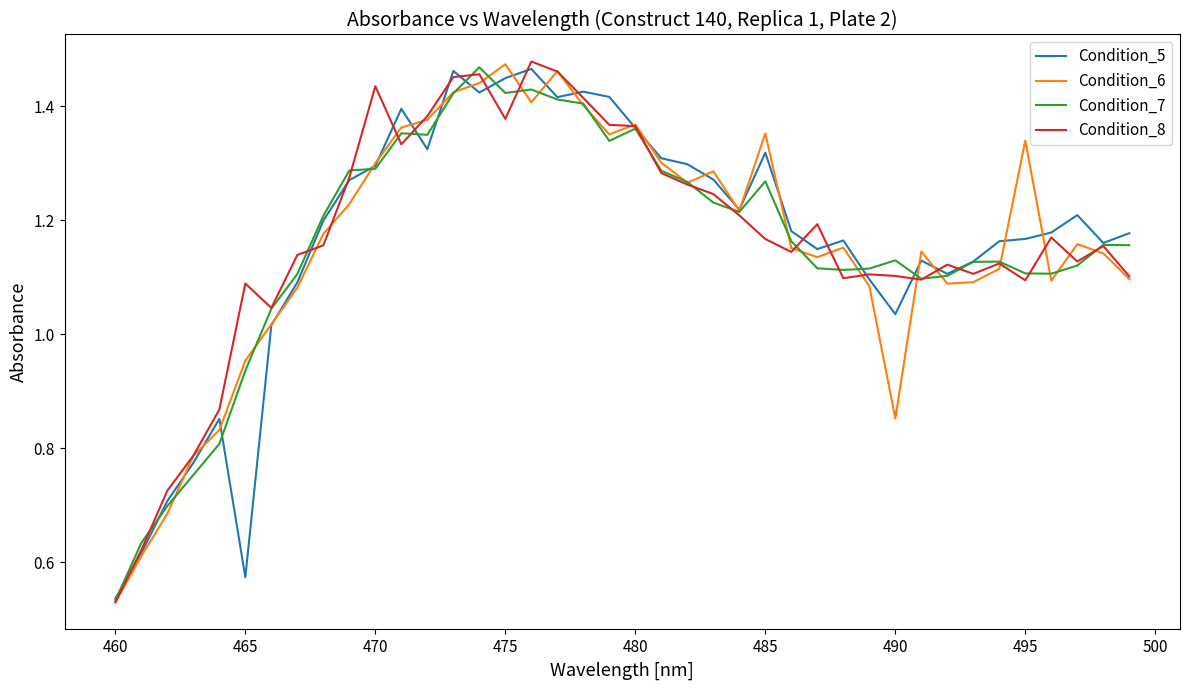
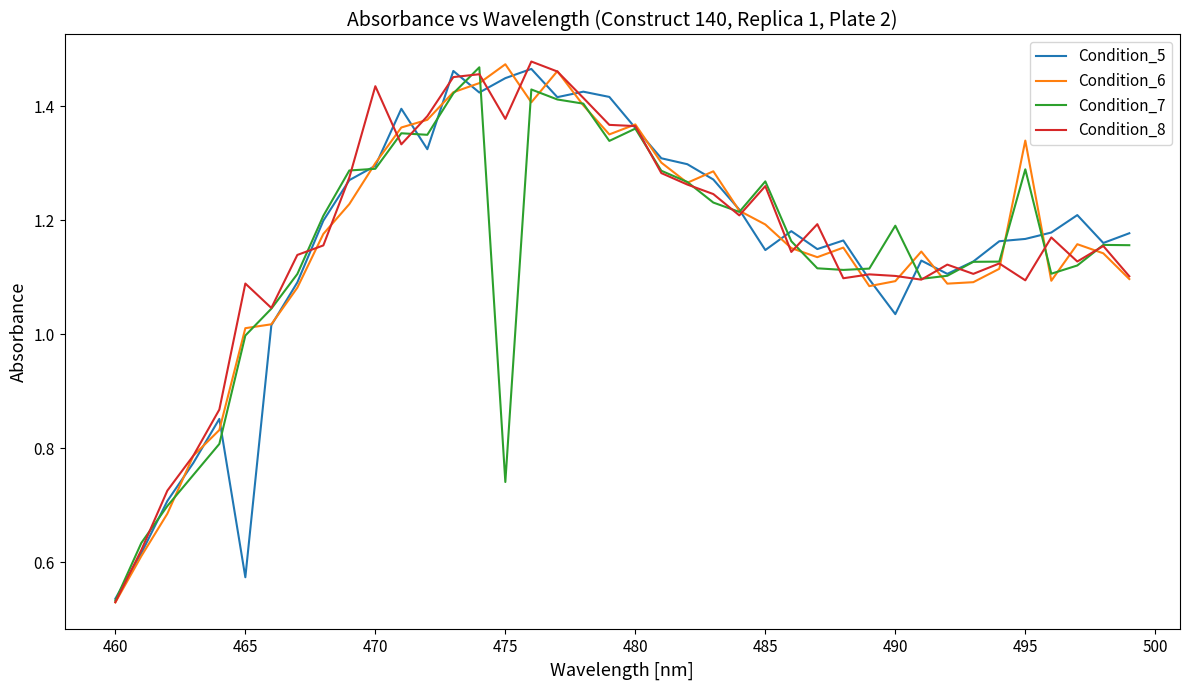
  {
    "Condition_5": {
      "465": 0.57,
      "470": 1.30,
      "475": 1.45,
-     "485": 1.32,
+     "485": 1.15,
      "490": 1.04,
      "495": 1.17
    },
    "Condition_6": {
-     "465": 0.95,
+     "465": 1.01,
      "470": 1.30,
      "475": 1.47,
-     "485": 1.35,
-     "490": 0.85,
+     "485": 1.19,
+     "490": 1.09,
      "495": 1.34
    },
    "Condition_7": {
-     "465": 0.94,
+     "465": 1.00,
      "470": 1.29,
-     "475": 1.42,
+     "475": 0.74,
      "485": 1.27,
-     "490": 1.13,
-     "495": 1.11
+     "490": 1.19,
+     "495": 1.29
    },
    "Condition_8": {
      "465": 1.09,
      "470": 1.44,
      "475": 1.38,
-     "485": 1.17,
+     "485": 1.26,
      "490": 1.10,
      "495": 1.09
    }
  }
